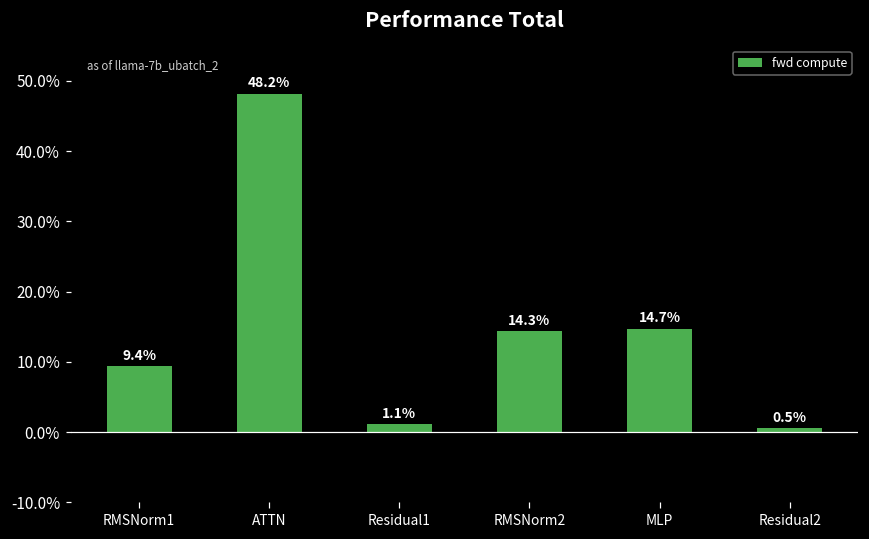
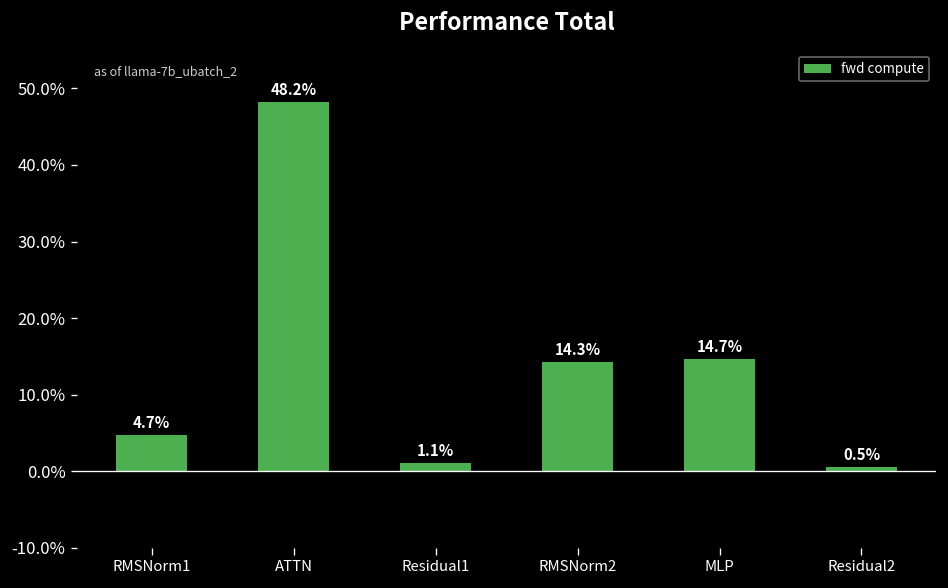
  {
-   "RMSNorm1": "9.4%",
+   "RMSNorm1": "4.7%",
    "ATTN": "48.2%",
    "Residual1": "1.1%",
    "RMSNorm2": "14.3%",
    "MLP": "14.7%",
    "Residual2": "0.5%"
  }
